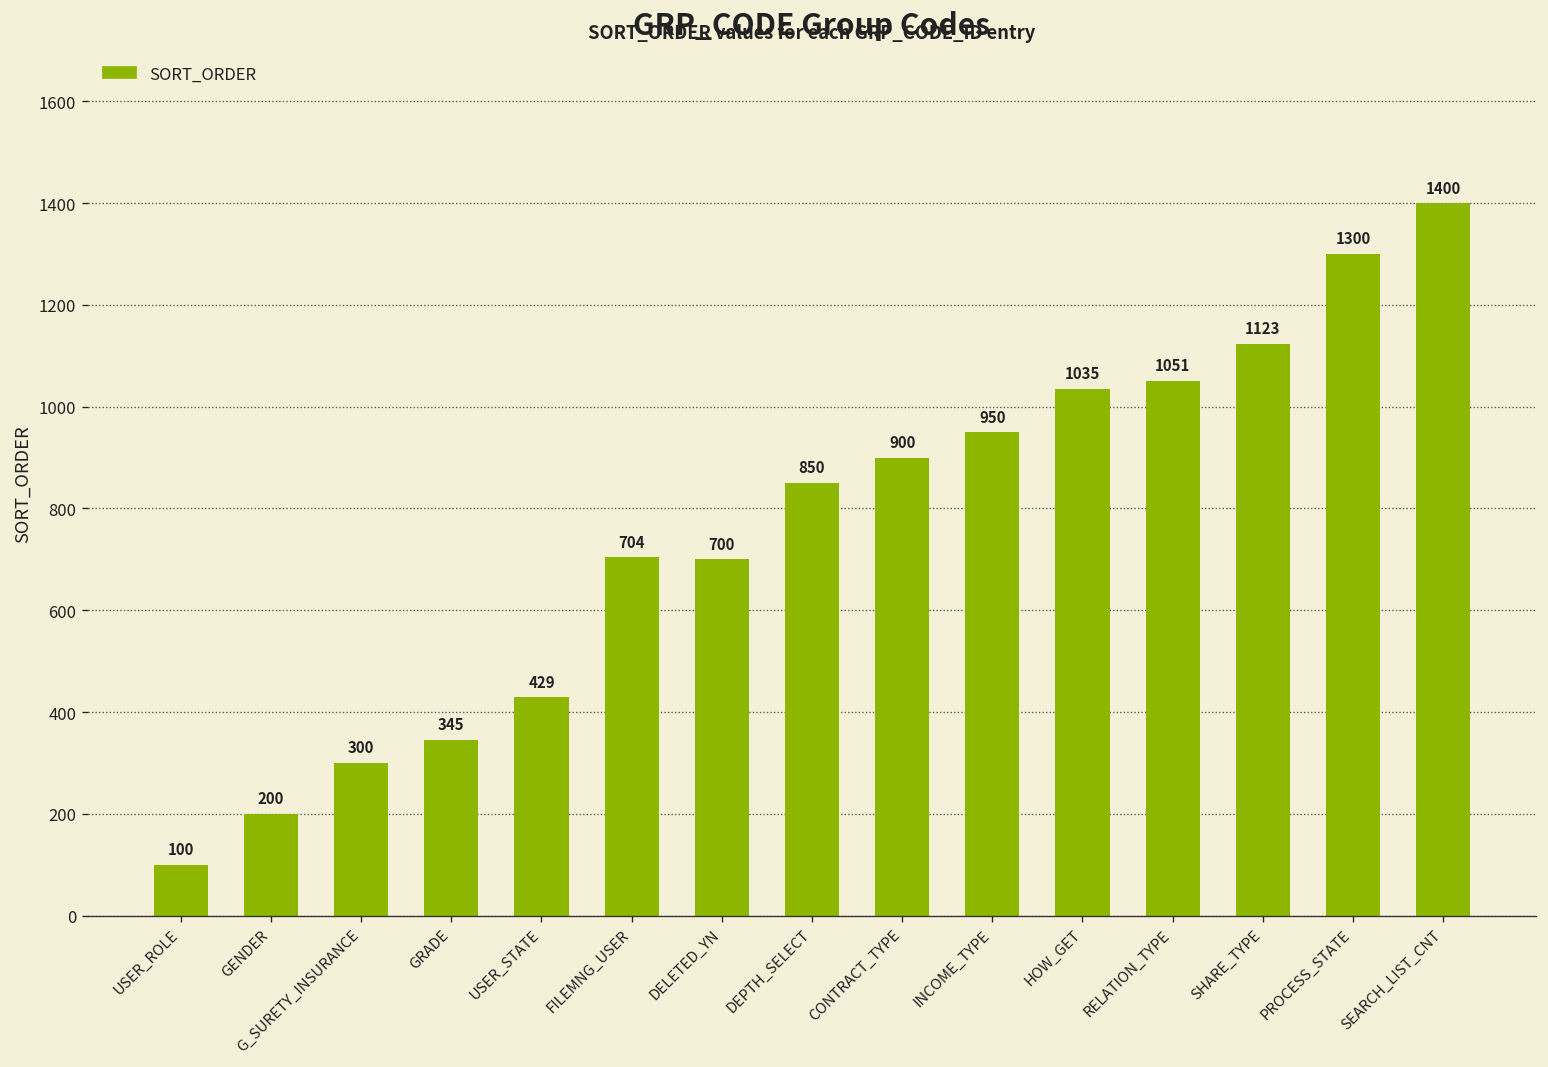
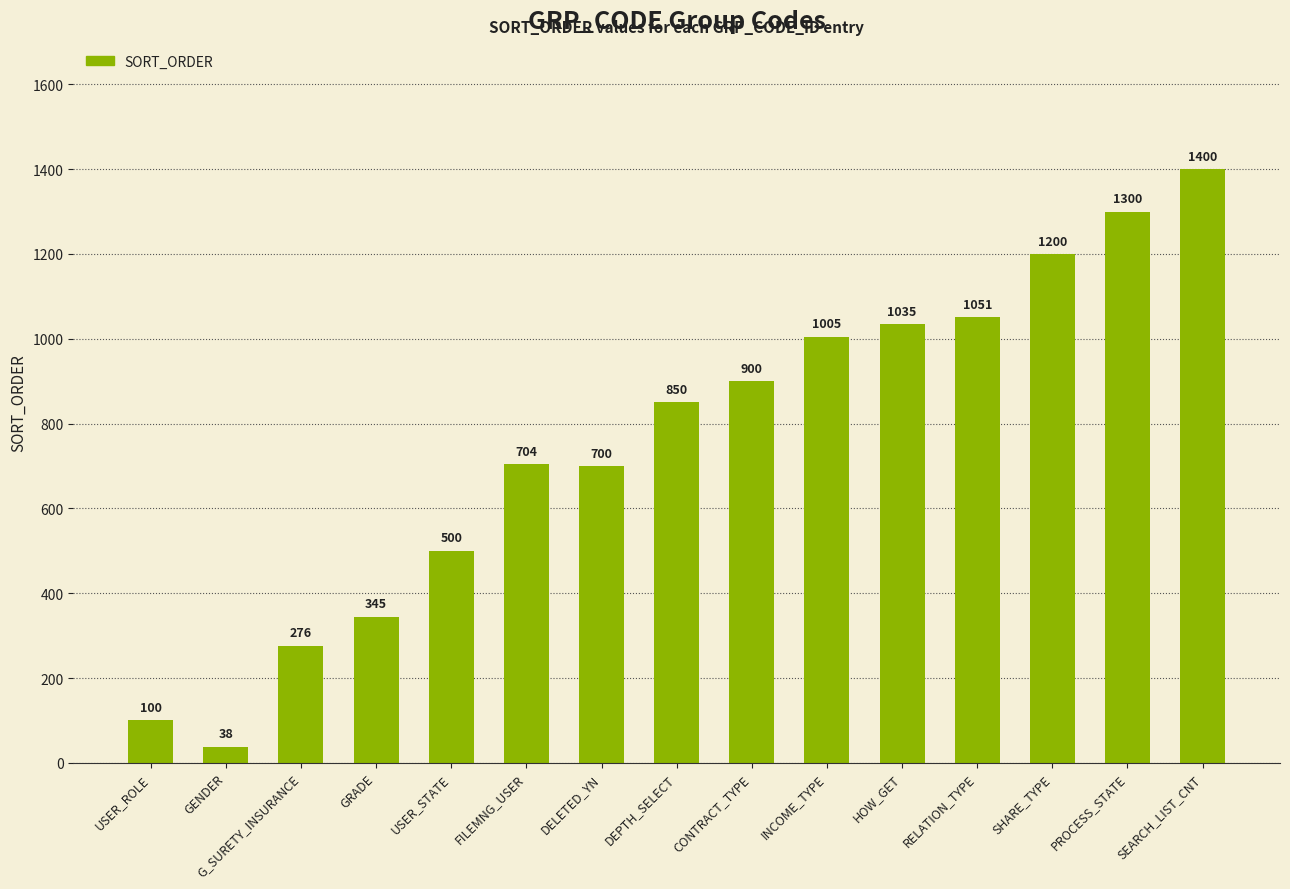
  {
    "USER_ROLE": 100,
-   "GENDER": 200,
-   "G_SURETY_INSURANCE": 300,
+   "GENDER": 38,
+   "G_SURETY_INSURANCE": 276,
    "GRADE": 345,
-   "USER_STATE": 429,
+   "USER_STATE": 500,
    "FILEMNG_USER": 704,
    "DELETED_YN": 700,
    "DEPTH_SELECT": 850,
    "CONTRACT_TYPE": 900,
-   "INCOME_TYPE": 950,
+   "INCOME_TYPE": 1005,
    "HOW_GET": 1035,
    "RELATION_TYPE": 1051,
-   "SHARE_TYPE": 1123,
+   "SHARE_TYPE": 1200,
    "PROCESS_STATE": 1300,
    "SEARCH_LIST_CNT": 1400
  }
